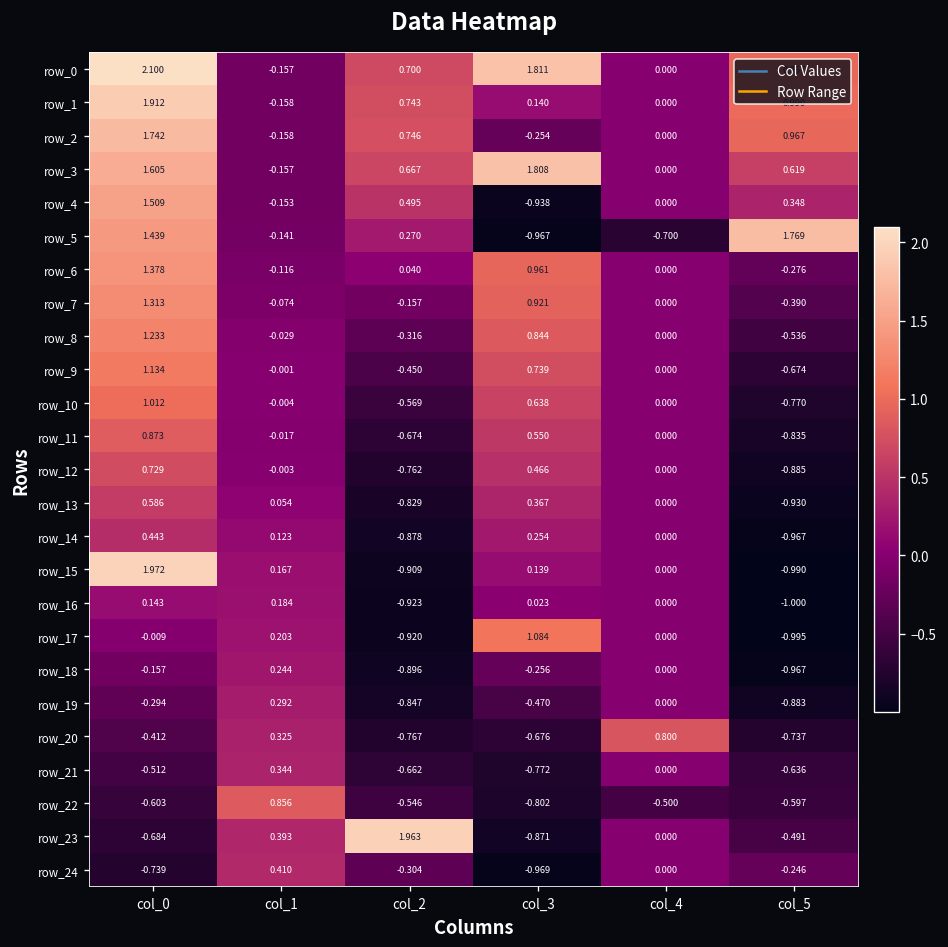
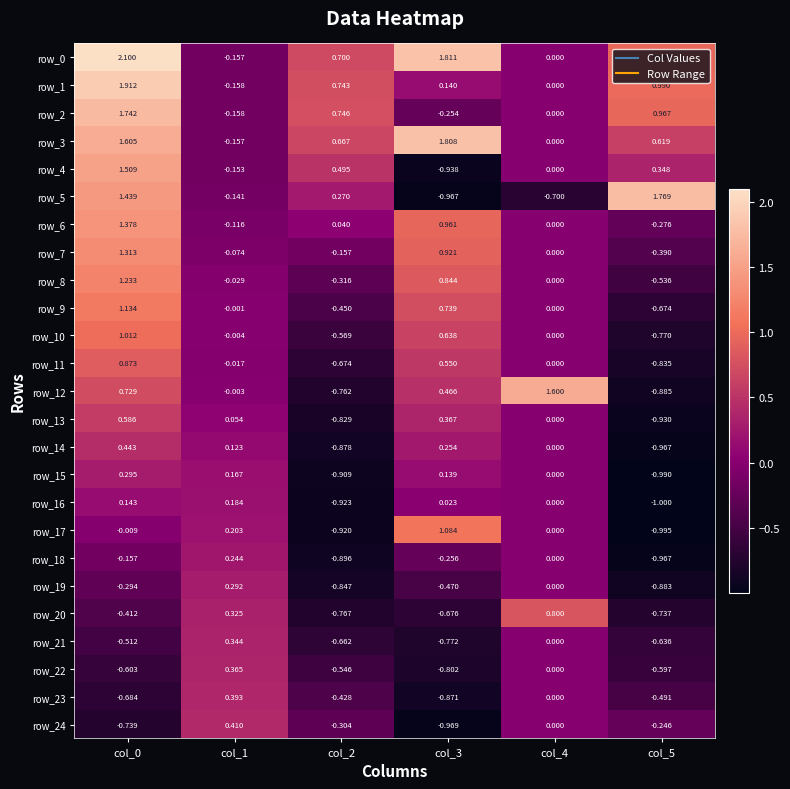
  {
    "row_0": {
      "col_0": 2.100,
      "col_1": -0.157,
      "col_2": 0.700,
      "col_3": 1.811,
      "col_4": 0.000
    },
    "row_1": {
      "col_0": 1.912,
      "col_1": -0.158,
      "col_2": 0.743,
      "col_3": 0.140,
      "col_4": 0.000
    },
    "row_2": {
      "col_0": 1.742,
      "col_1": -0.158,
      "col_2": 0.746,
      "col_3": -0.254,
      "col_4": 0.000,
      "col_5": 0.967
    },
    "row_3": {
      "col_0": 1.605,
      "col_1": -0.157,
      "col_2": 0.667,
      "col_3": 1.808,
      "col_4": 0.000,
      "col_5": 0.619
    },
    "row_4": {
      "col_0": 1.509,
      "col_1": -0.153,
      "col_2": 0.495,
      "col_3": -0.938,
      "col_4": 0.000,
      "col_5": 0.348
    },
    "row_5": {
      "col_0": 1.439,
      "col_1": -0.141,
      "col_2": 0.270,
      "col_3": -0.967,
      "col_4": -0.700,
      "col_5": 1.769
    },
    "row_6": {
      "col_0": 1.378,
      "col_1": -0.116,
      "col_2": 0.040,
      "col_3": 0.961,
      "col_4": 0.000,
      "col_5": -0.276
    },
    "row_7": {
      "col_0": 1.313,
      "col_1": -0.074,
      "col_2": -0.157,
      "col_3": 0.921,
      "col_4": 0.000,
      "col_5": -0.390
    },
    "row_8": {
      "col_0": 1.233,
      "col_1": -0.029,
      "col_2": -0.316,
      "col_3": 0.844,
      "col_4": 0.000,
      "col_5": -0.536
    },
    "row_9": {
      "col_0": 1.134,
      "col_1": -0.001,
      "col_2": -0.450,
      "col_3": 0.739,
      "col_4": 0.000,
      "col_5": -0.674
    },
    "row_10": {
      "col_0": 1.012,
      "col_1": -0.004,
      "col_2": -0.569,
      "col_3": 0.638,
      "col_4": 0.000,
      "col_5": -0.770
    },
    "row_11": {
      "col_0": 0.873,
      "col_1": -0.017,
      "col_2": -0.674,
      "col_3": 0.550,
      "col_4": 0.000,
      "col_5": -0.835
    },
    "row_12": {
      "col_0": 0.729,
      "col_1": -0.003,
      "col_2": -0.762,
      "col_3": 0.466,
-     "col_4": 0.000,
+     "col_4": 1.600,
      "col_5": -0.885
    },
    "row_13": {
      "col_0": 0.586,
      "col_1": 0.054,
      "col_2": -0.829,
      "col_3": 0.367,
      "col_4": 0.000,
      "col_5": -0.930
    },
    "row_14": {
      "col_0": 0.443,
      "col_1": 0.123,
      "col_2": -0.878,
      "col_3": 0.254,
      "col_4": 0.000,
      "col_5": -0.967
    },
    "row_15": {
-     "col_0": 1.972,
+     "col_0": 0.295,
      "col_1": 0.167,
      "col_2": -0.909,
      "col_3": 0.139,
      "col_4": 0.000,
      "col_5": -0.990
    },
    "row_16": {
      "col_0": 0.143,
      "col_1": 0.184,
      "col_2": -0.923,
      "col_3": 0.023,
      "col_4": 0.000,
      "col_5": -1.000
    },
    "row_17": {
      "col_0": -0.009,
      "col_1": 0.203,
      "col_2": -0.920,
      "col_3": 1.084,
      "col_4": 0.000,
      "col_5": -0.995
    },
    "row_18": {
      "col_0": -0.157,
      "col_1": 0.244,
      "col_2": -0.896,
      "col_3": -0.256,
      "col_4": 0.000,
      "col_5": -0.967
    },
    "row_19": {
      "col_0": -0.294,
      "col_1": 0.292,
      "col_2": -0.847,
      "col_3": -0.470,
      "col_4": 0.000,
      "col_5": -0.883
    },
    "row_20": {
      "col_0": -0.412,
      "col_1": 0.325,
      "col_2": -0.767,
      "col_3": -0.676,
      "col_4": 0.800,
      "col_5": -0.737
    },
    "row_21": {
      "col_0": -0.512,
      "col_1": 0.344,
      "col_2": -0.662,
      "col_3": -0.772,
      "col_4": 0.000,
      "col_5": -0.636
    },
    "row_22": {
      "col_0": -0.603,
-     "col_1": 0.856,
+     "col_1": 0.365,
      "col_2": -0.546,
      "col_3": -0.802,
-     "col_4": -0.500,
+     "col_4": 0.000,
      "col_5": -0.597
    },
    "row_23": {
      "col_0": -0.684,
      "col_1": 0.393,
-     "col_2": 1.963,
+     "col_2": -0.428,
      "col_3": -0.871,
      "col_4": 0.000,
      "col_5": -0.491
    },
    "row_24": {
      "col_0": -0.739,
      "col_1": 0.410,
      "col_2": -0.304,
      "col_3": -0.969,
      "col_4": 0.000,
      "col_5": -0.246
    }
  }
